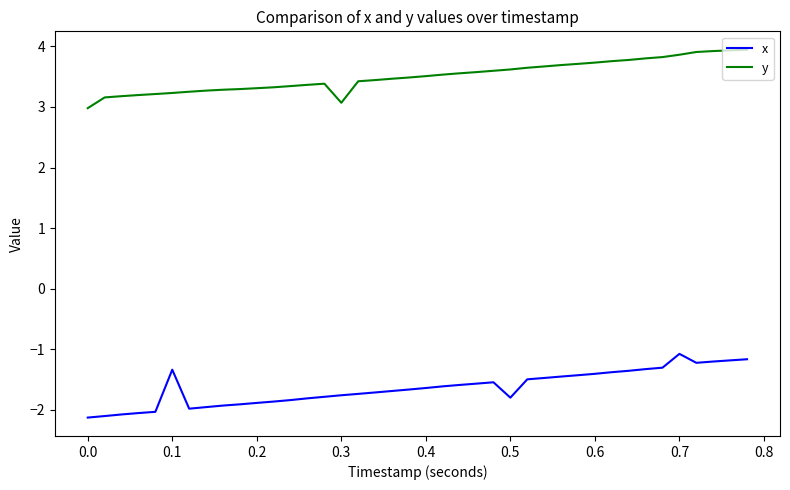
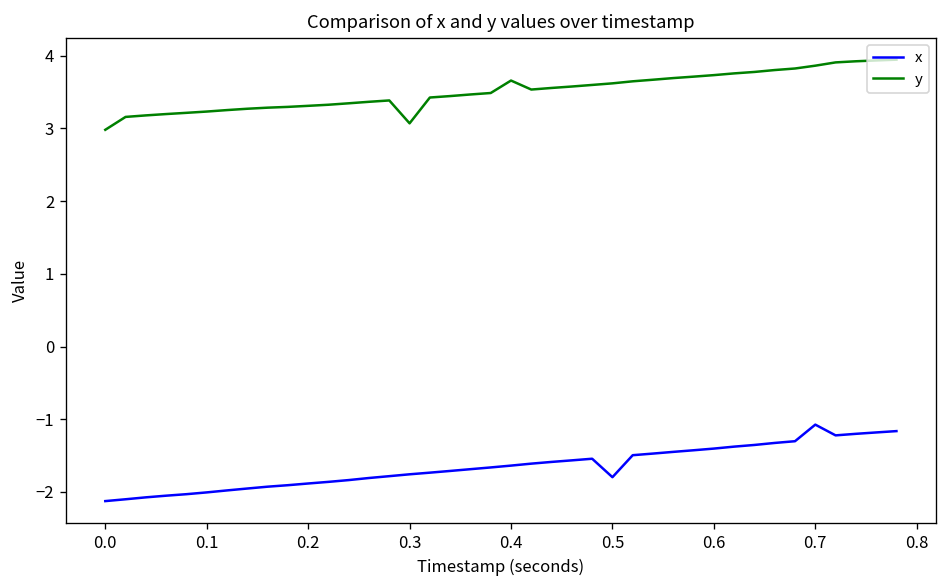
  {
    "x": {
      "0.0": -2.1,
-     "0.1": -1.3,
+     "0.1": -2.0,
      "0.2": -1.9,
      "0.3": -1.8,
      "0.4": -1.6,
      "0.5": -1.8,
      "0.6": -1.4,
      "0.7": -1.1
    },
    "y": {
      "0.0": 3.0,
      "0.1": 3.2,
      "0.2": 3.3,
      "0.3": 3.1,
-     "0.4": 3.5,
+     "0.4": 3.7,
      "0.5": 3.6,
      "0.6": 3.7,
      "0.7": 3.9
    }
  }
